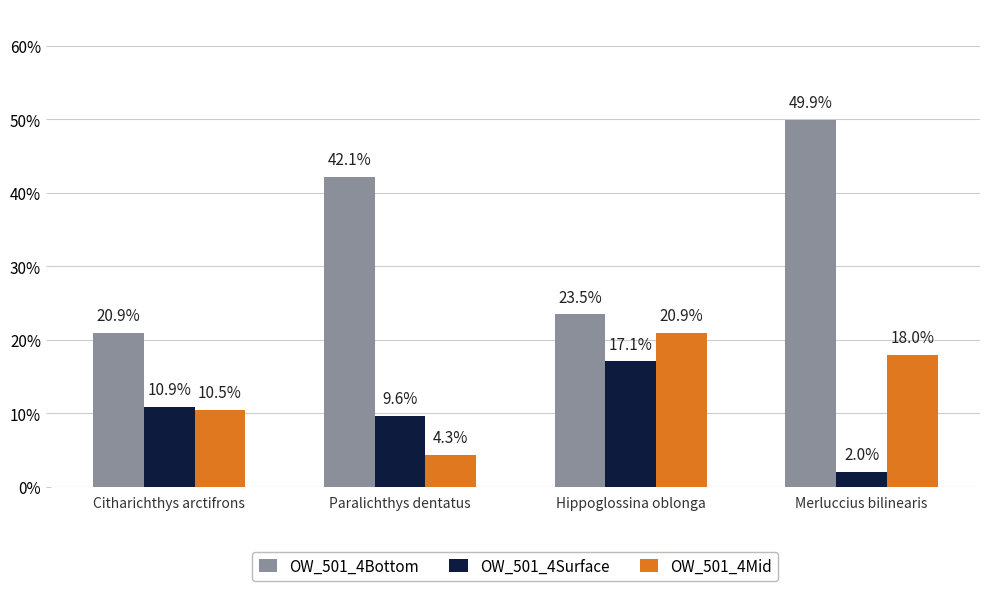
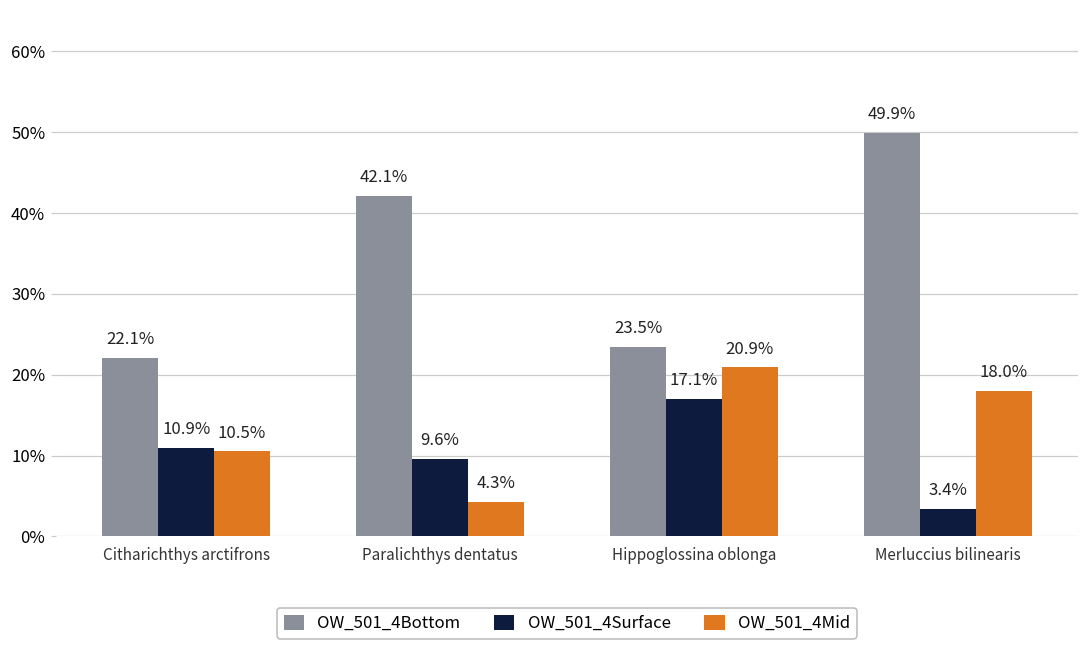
  {
    "OW_501_4Bottom": {
-     "Citharichthys arctifrons": "20.9%",
+     "Citharichthys arctifrons": "22.1%",
      "Paralichthys dentatus": "42.1%",
      "Hippoglossina oblonga": "23.5%",
      "Merluccius bilinearis": "49.9%"
    },
    "OW_501_4Surface": {
      "Citharichthys arctifrons": "10.9%",
      "Paralichthys dentatus": "9.6%",
      "Hippoglossina oblonga": "17.1%",
-     "Merluccius bilinearis": "2.0%"
+     "Merluccius bilinearis": "3.4%"
    },
    "OW_501_4Mid": {
      "Citharichthys arctifrons": "10.5%",
      "Paralichthys dentatus": "4.3%",
      "Hippoglossina oblonga": "20.9%",
      "Merluccius bilinearis": "18.0%"
    }
  }
